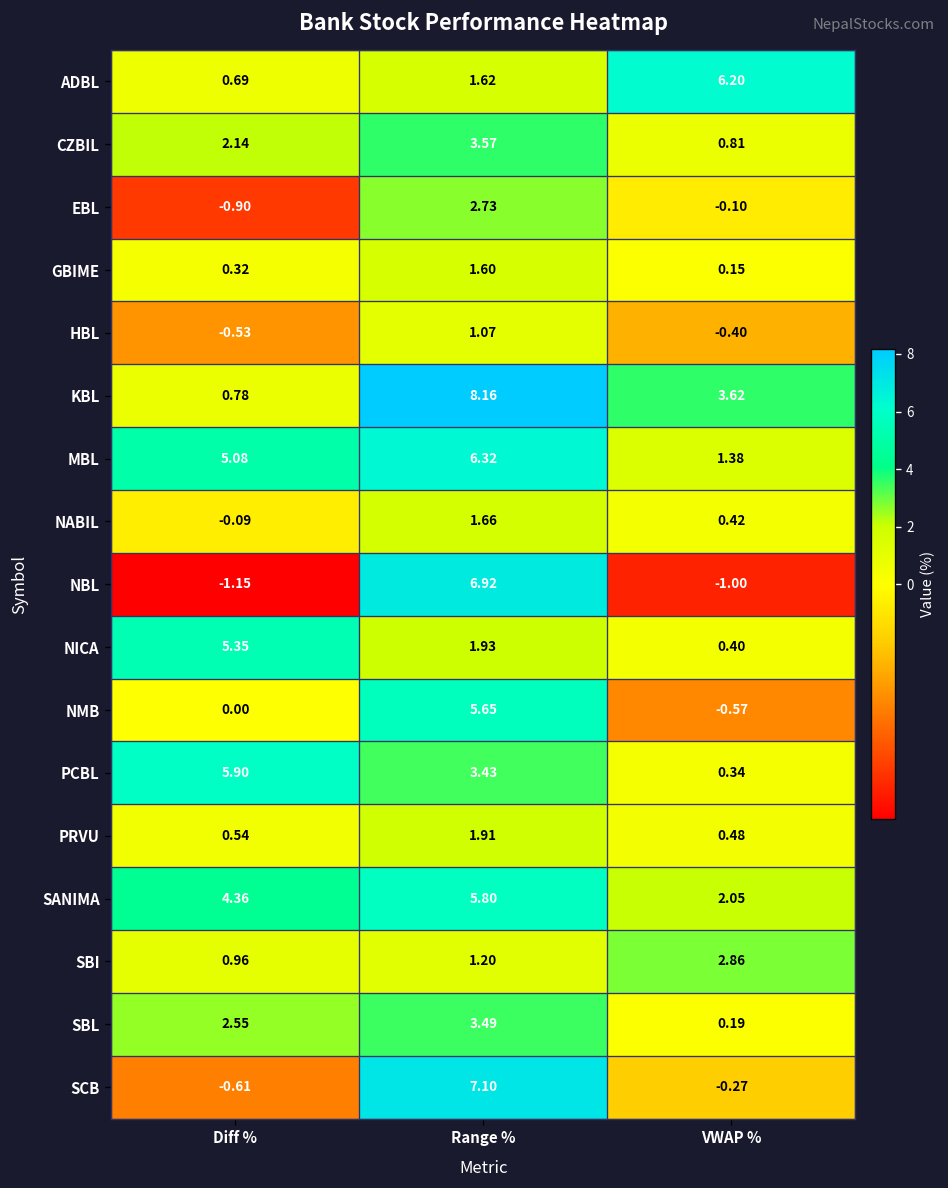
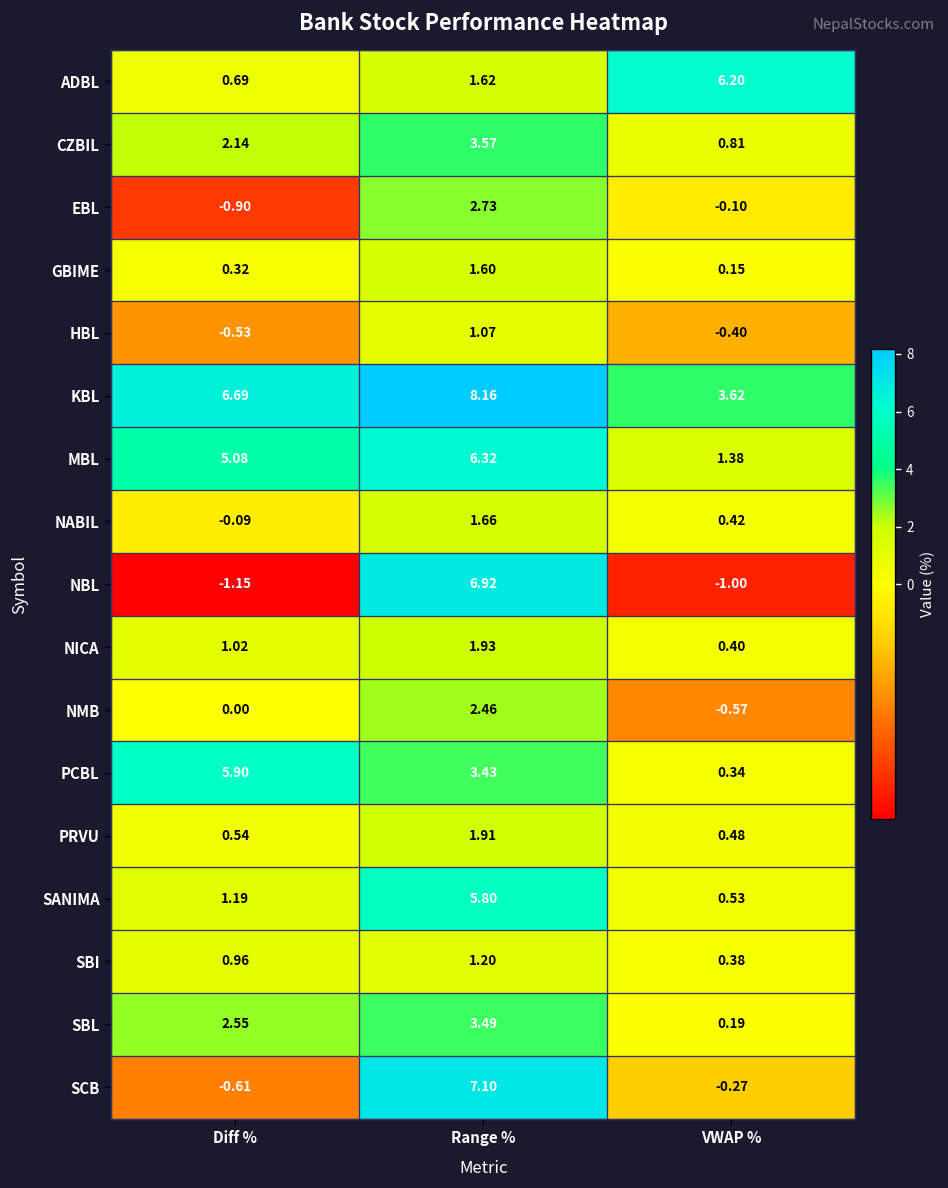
  {
    "ADBL": {
      "Diff %": 0.69,
      "Range %": 1.62,
      "VWAP %": 6.20
    },
    "CZBIL": {
      "Diff %": 2.14,
      "Range %": 3.57,
      "VWAP %": 0.81
    },
    "EBL": {
      "Diff %": -0.90,
      "Range %": 2.73,
      "VWAP %": -0.10
    },
    "GBIME": {
      "Diff %": 0.32,
      "Range %": 1.60,
      "VWAP %": 0.15
    },
    "HBL": {
      "Diff %": -0.53,
      "Range %": 1.07,
      "VWAP %": -0.40
    },
    "KBL": {
-     "Diff %": 0.78,
+     "Diff %": 6.69,
      "Range %": 8.16,
      "VWAP %": 3.62
    },
    "MBL": {
      "Diff %": 5.08,
      "Range %": 6.32,
      "VWAP %": 1.38
    },
    "NABIL": {
      "Diff %": -0.09,
      "Range %": 1.66,
      "VWAP %": 0.42
    },
    "NBL": {
      "Diff %": -1.15,
      "Range %": 6.92,
      "VWAP %": -1.00
    },
    "NICA": {
-     "Diff %": 5.35,
+     "Diff %": 1.02,
      "Range %": 1.93,
      "VWAP %": 0.40
    },
    "NMB": {
      "Diff %": 0.00,
-     "Range %": 5.65,
+     "Range %": 2.46,
      "VWAP %": -0.57
    },
    "PCBL": {
      "Diff %": 5.90,
      "Range %": 3.43,
      "VWAP %": 0.34
    },
    "PRVU": {
      "Diff %": 0.54,
      "Range %": 1.91,
      "VWAP %": 0.48
    },
    "SANIMA": {
-     "Diff %": 4.36,
+     "Diff %": 1.19,
      "Range %": 5.80,
-     "VWAP %": 2.05
+     "VWAP %": 0.53
    },
    "SBI": {
      "Diff %": 0.96,
      "Range %": 1.20,
-     "VWAP %": 2.86
+     "VWAP %": 0.38
    },
    "SBL": {
      "Diff %": 2.55,
      "Range %": 3.49,
      "VWAP %": 0.19
    },
    "SCB": {
      "Diff %": -0.61,
      "Range %": 7.10,
      "VWAP %": -0.27
    }
  }
